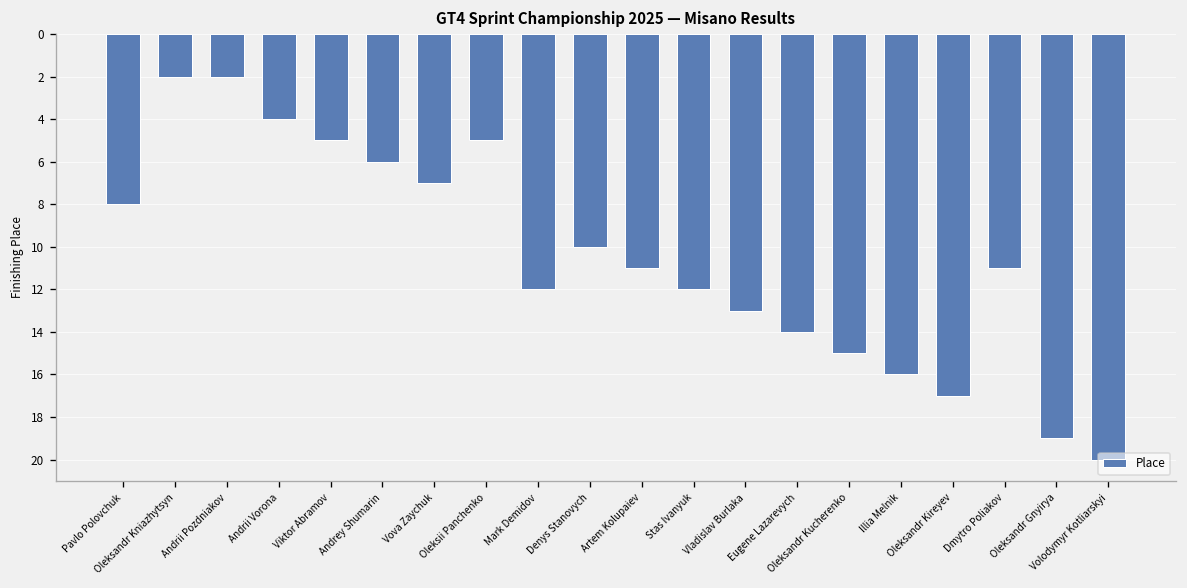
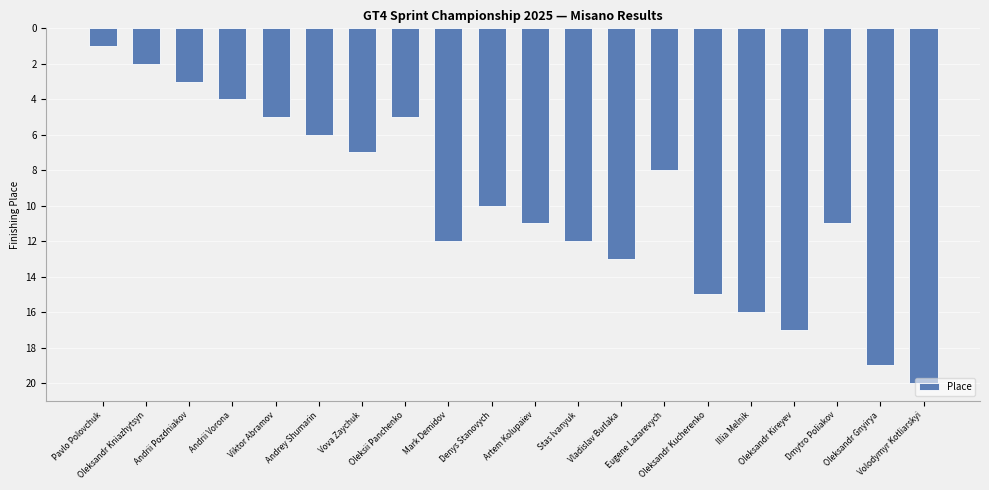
  {
-   "Pavlo Polovchuk": 8,
+   "Pavlo Polovchuk": 1,
    "Oleksandr Kniazhytsyn": 2,
-   "Andrii Pozdniakov": 2,
+   "Andrii Pozdniakov": 3,
    "Andrii Vorona": 4,
    "Viktor Abramov": 5,
    "Andrey Shumarin": 6,
    "Vova Zaychuk": 7,
    "Oleksii Panchenko": 5,
    "Mark Demidov": 12,
    "Denys Stanovych": 10,
    "Artem Kolupaiev": 11,
    "Stas Ivanyuk": 12,
    "Vladislav Burlaka": 13,
-   "Eugene Lazarevych": 14,
+   "Eugene Lazarevych": 8,
    "Oleksandr Kucherenko": 15,
    "Illia Melnik": 16,
    "Oleksandr Kireyev": 17,
    "Dmytro Poliakov": 11,
    "Oleksandr Gnyirya": 19
  }
